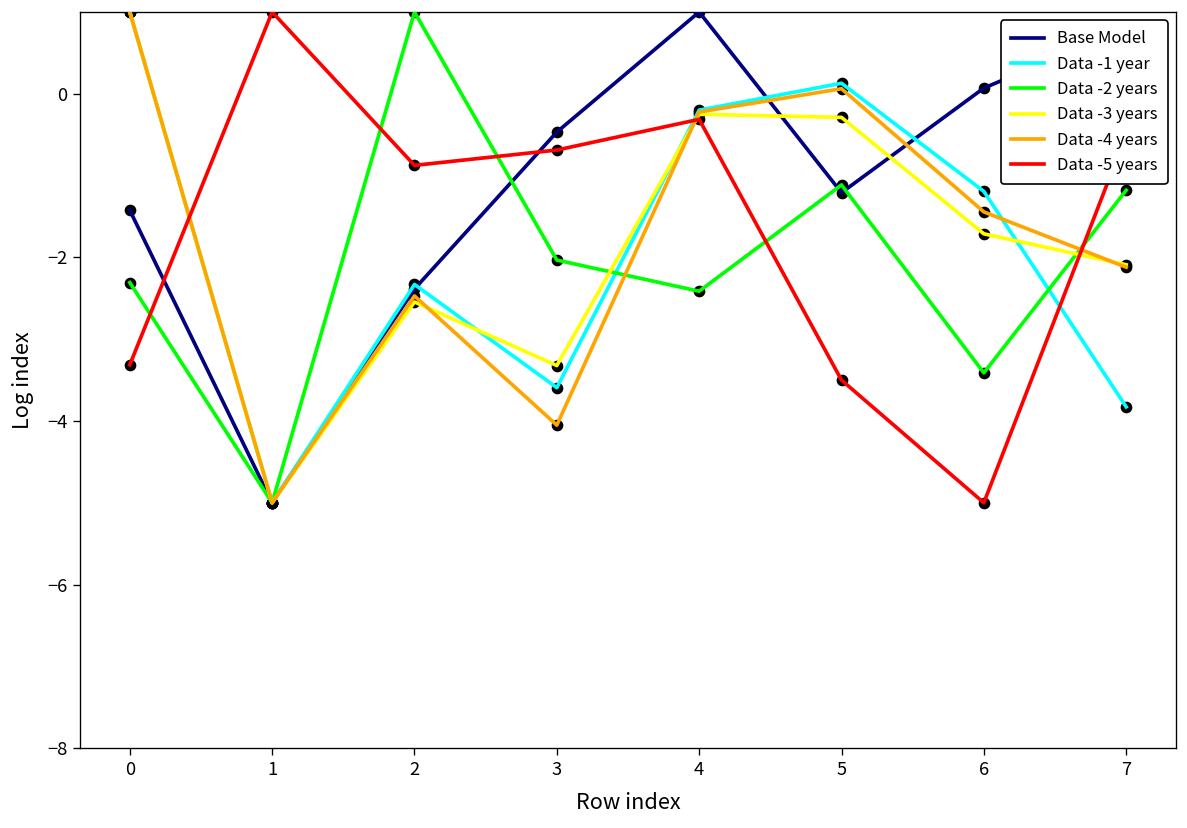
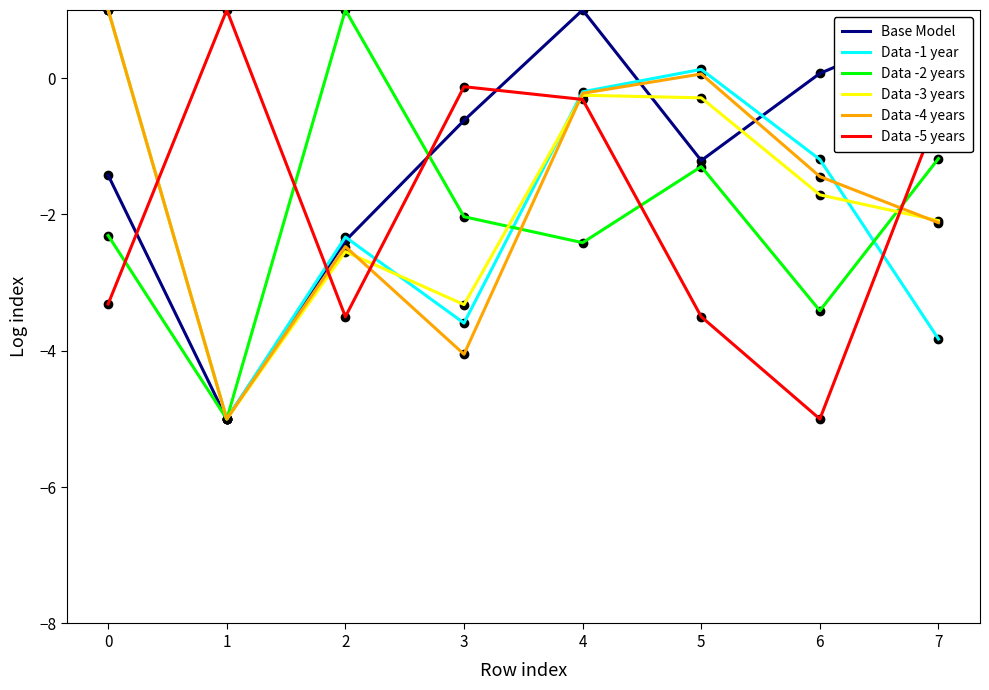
  {
    "Base Model": {
      "0": -1.4,
      "2": -2.4,
-     "3": -0.5,
+     "3": -0.6,
      "4": 1.0,
      "5": -1.2,
      "6": 0.1
    },
    "Data -1 year": {
      "2": -2.3,
      "3": -3.6,
      "5": 0.1,
      "6": -1.2,
      "7": -3.8
    },
    "Data -2 years": {
      "0": -2.3,
      "2": 1.0,
      "3": -2.0,
      "4": -2.4,
-     "5": -1.1,
+     "5": -1.3,
      "6": -3.4,
      "7": -1.2
    },
    "Data -3 years": {
      "2": -2.5,
      "3": -3.3,
      "5": -0.3,
      "6": -1.7
    },
    "Data -4 years": {
      "2": -2.5,
      "3": -4.1,
      "5": 0.1,
      "6": -1.4
    },
    "Data -5 years": {
      "0": -3.3,
      "1": 1.0,
-     "2": -0.9,
-     "3": -0.7,
+     "2": -3.5,
+     "3": -0.1,
      "4": -0.3,
      "5": -3.5,
      "6": -5.0
    }
  }
